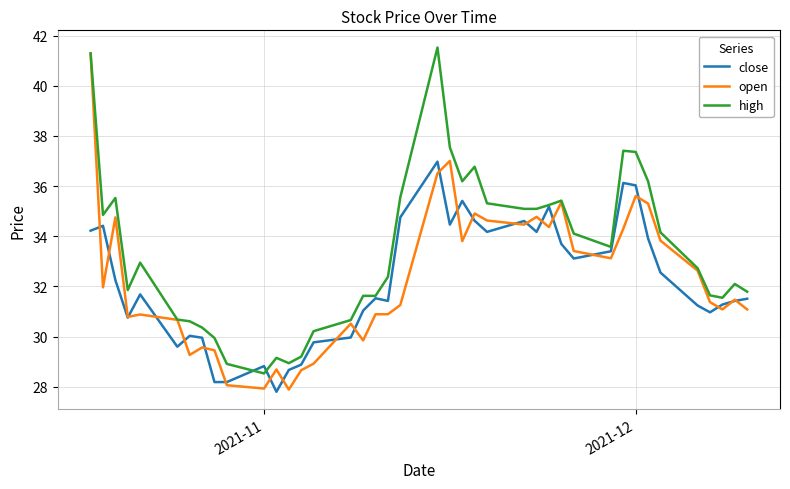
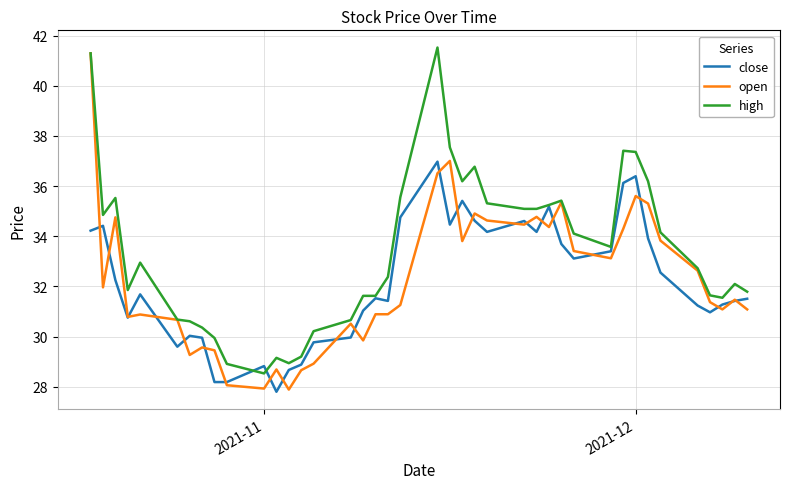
  {
    "close": {
      "2021-11": 28.8,
-     "2021-12": 36.0
+     "2021-12": 36.4
    },
    "open": {
      "2021-11": 27.9,
      "2021-12": 35.6
    },
    "high": {
      "2021-11": 28.5,
      "2021-12": 37.4
    }
  }
